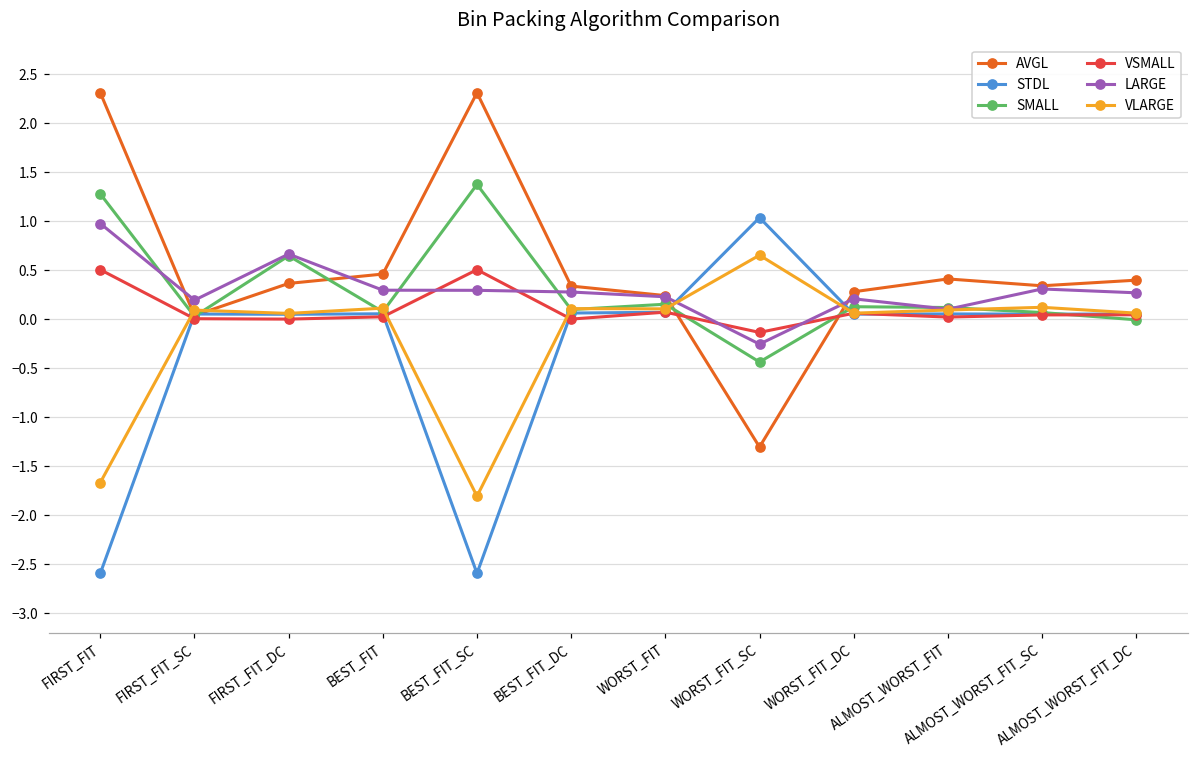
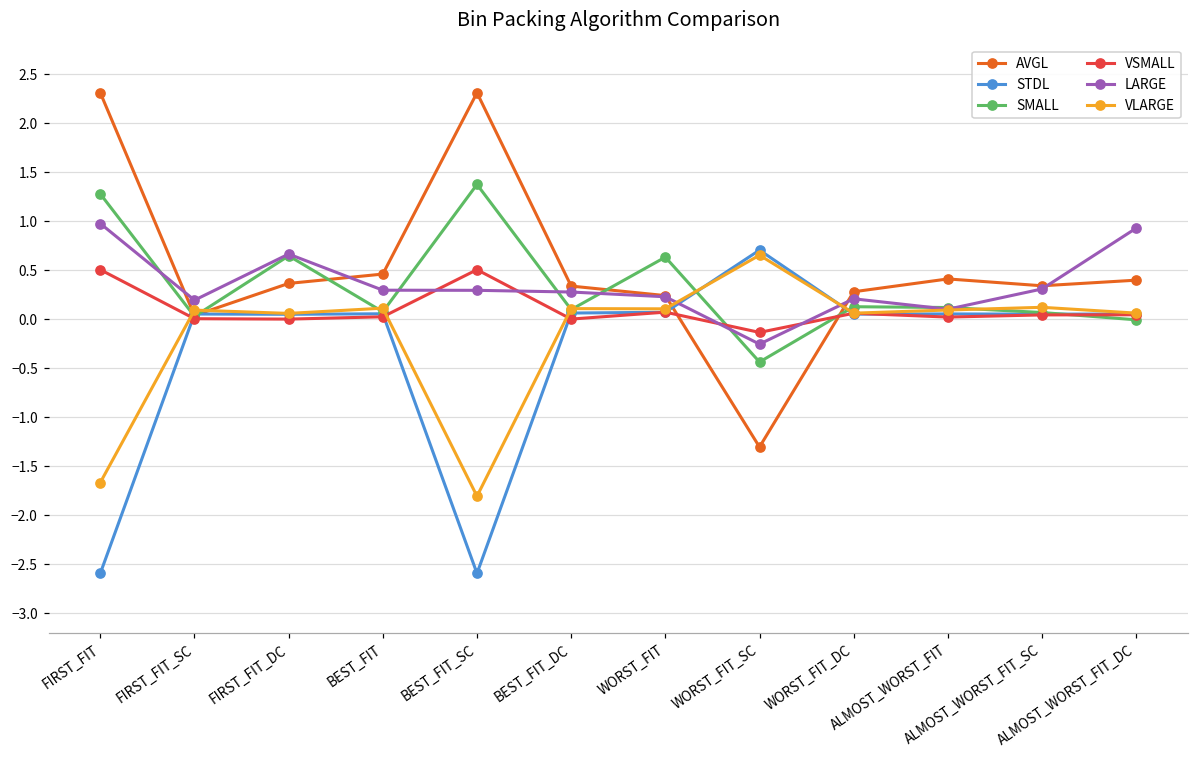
  {
    "STDL": {
      "FIRST_FIT": -2.6,
      "BEST_FIT_SC": -2.6,
      "BEST_FIT_DC": 0.1,
-     "WORST_FIT_SC": 1.0,
+     "WORST_FIT_SC": 0.7,
      "ALMOST_WORST_FIT": 0.1
    },
    "SMALL": {
      "FIRST_FIT": 1.3,
      "BEST_FIT_SC": 1.4,
-     "WORST_FIT": 0.2,
+     "WORST_FIT": 0.6,
      "WORST_FIT_SC": -0.4,
      "WORST_FIT_DC": 0.1,
      "ALMOST_WORST_FIT_DC": 0.0
    },
    "LARGE": {
      "FIRST_FIT": 1.0,
      "FIRST_FIT_SC": 0.2,
      "BEST_FIT": 0.3,
      "BEST_FIT_SC": 0.3,
      "BEST_FIT_DC": 0.3,
      "WORST_FIT_SC": -0.3,
      "WORST_FIT_DC": 0.2,
      "ALMOST_WORST_FIT_SC": 0.3,
-     "ALMOST_WORST_FIT_DC": 0.3
+     "ALMOST_WORST_FIT_DC": 0.9
    },
    "VLARGE": {
      "FIRST_FIT": -1.7,
      "FIRST_FIT_SC": 0.1,
      "BEST_FIT": 0.1,
      "BEST_FIT_SC": -1.8,
      "WORST_FIT": 0.1,
      "WORST_FIT_SC": 0.7,
      "ALMOST_WORST_FIT_SC": 0.1
    }
  }
